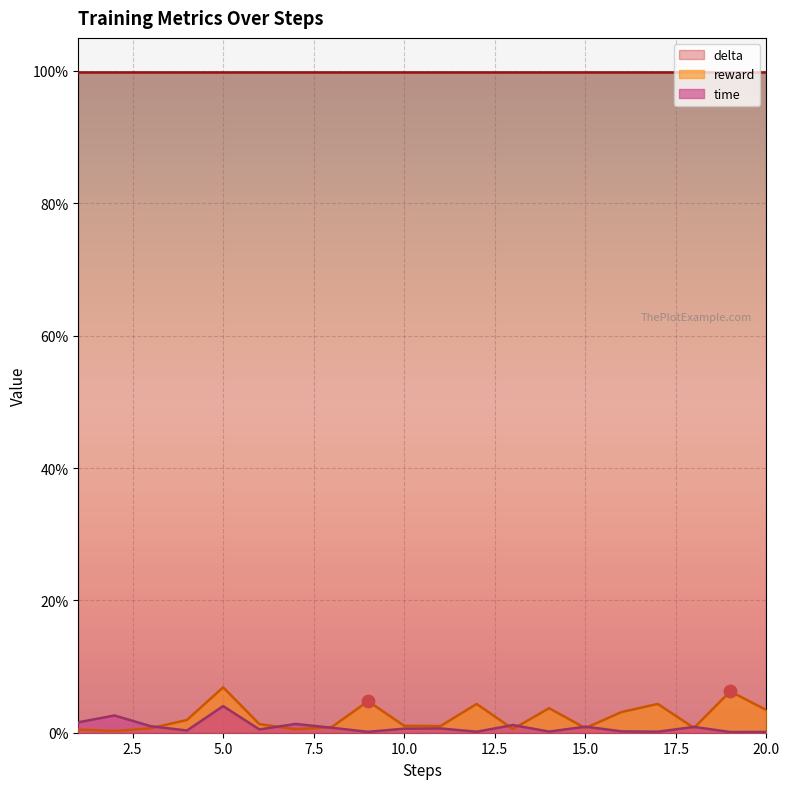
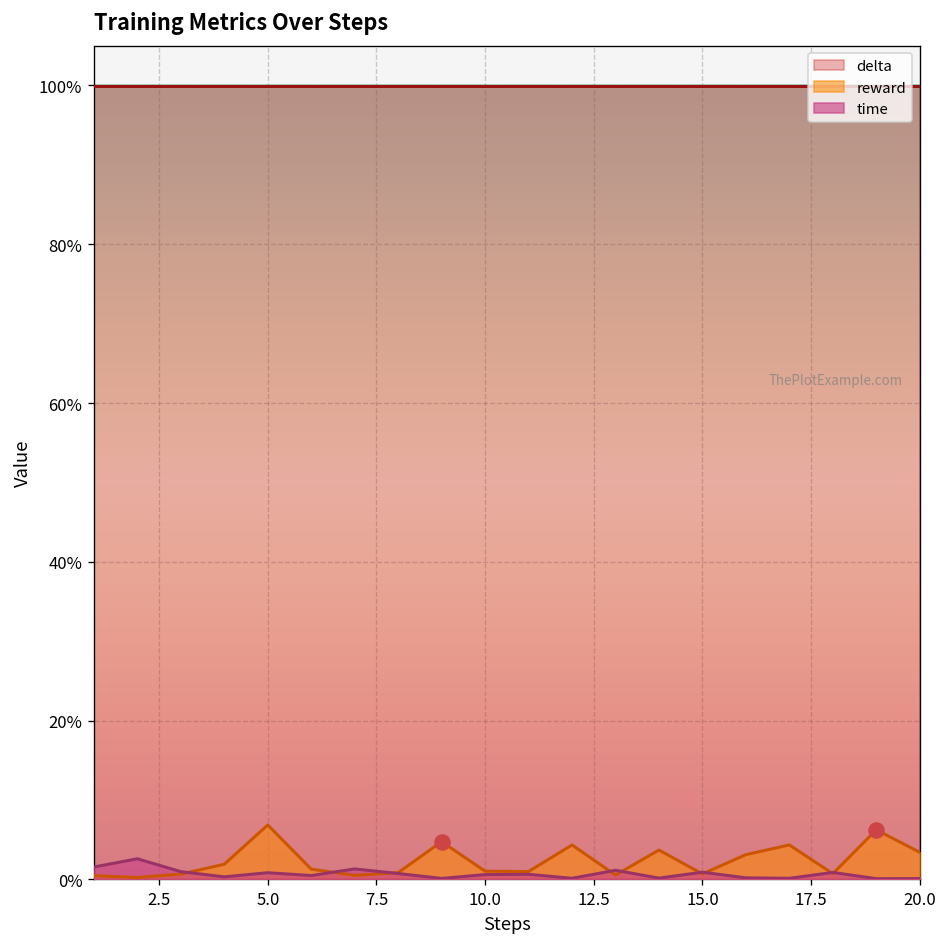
  {
    "reward": {
      "5.0": "7%",
      "10.0": "1%",
      "20.0": "3%"
    },
    "time": {
-     "5.0": "4%",
+     "5.0": "1%",
      "10.0": "1%",
      "20.0": "0%"
    }
  }
